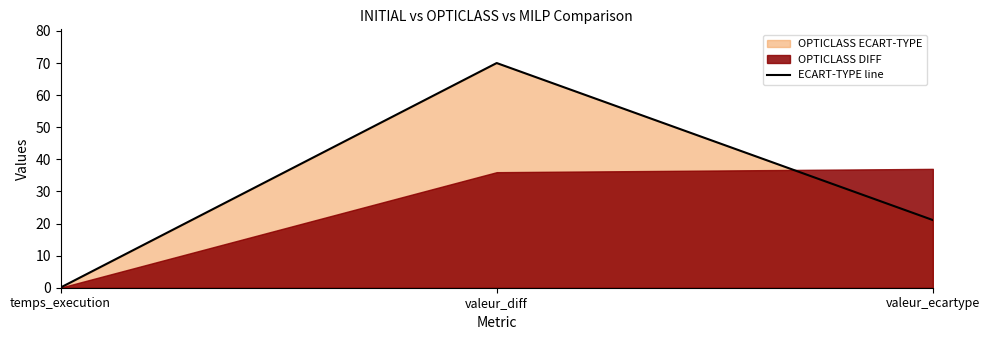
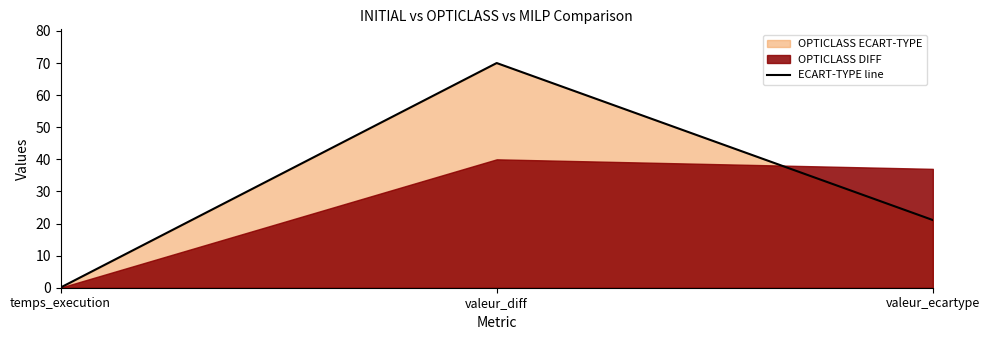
  {
    "OPTICLASS ECART-TYPE": {
      "valeur_diff": 70,
      "valeur_ecartype": 21
    },
    "OPTICLASS DIFF": {
-     "valeur_diff": 36,
+     "valeur_diff": 40,
      "valeur_ecartype": 37
    }
  }
